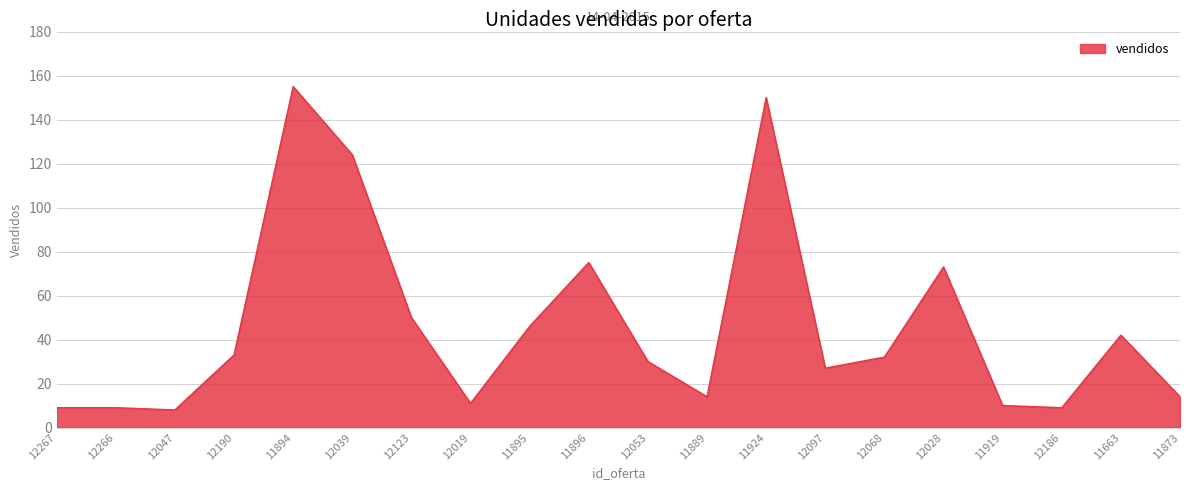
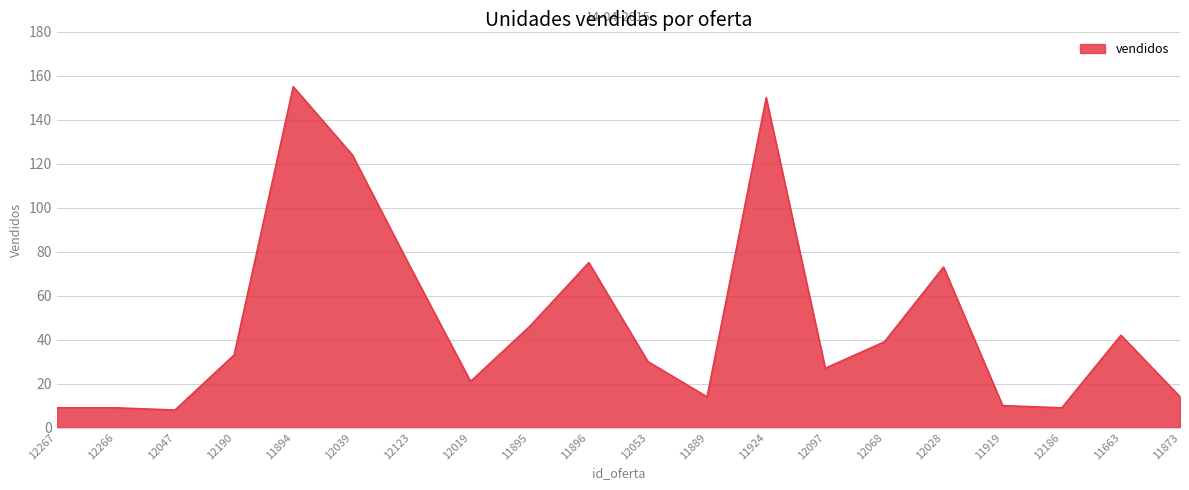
  {
    "12267": 9,
    "12266": 9,
    "12047": 8,
    "12190": 33,
    "11894": 155,
    "12039": 124,
-   "12123": 50,
-   "12019": 11,
+   "12123": 72,
+   "12019": 21,
    "11895": 46,
    "11896": 75,
    "12053": 30,
    "11889": 14,
    "11924": 150,
    "12097": 27,
-   "12068": 32,
+   "12068": 39,
    "12028": 73,
    "11919": 10,
    "12186": 9,
    "11663": 42,
    "11873": 14
  }
